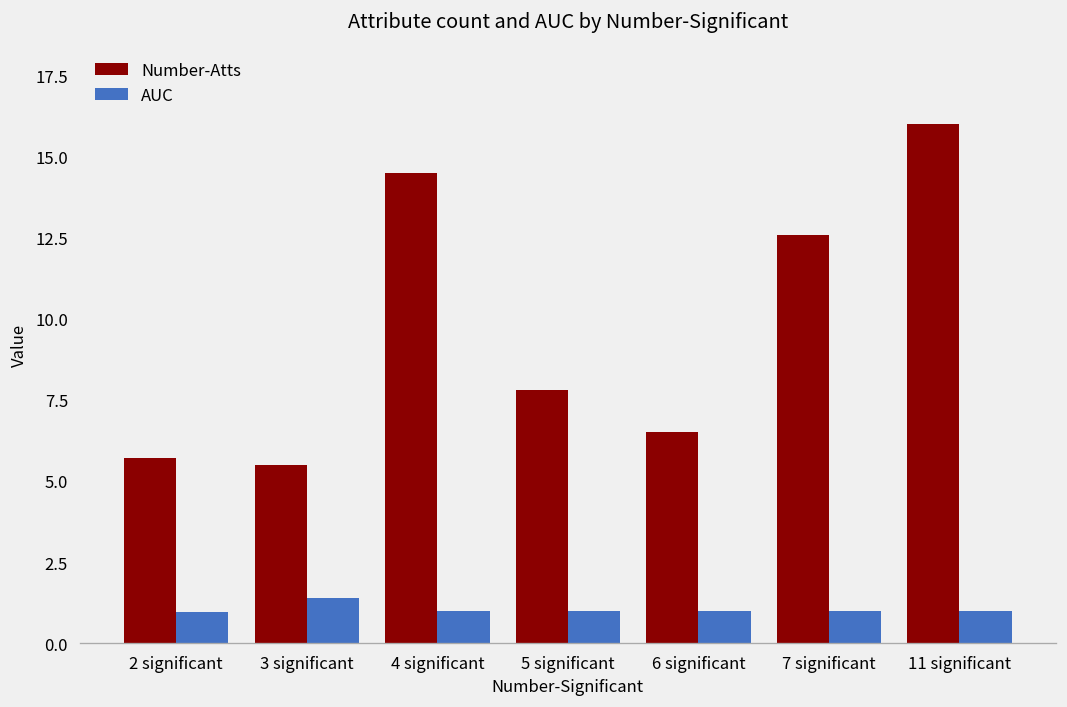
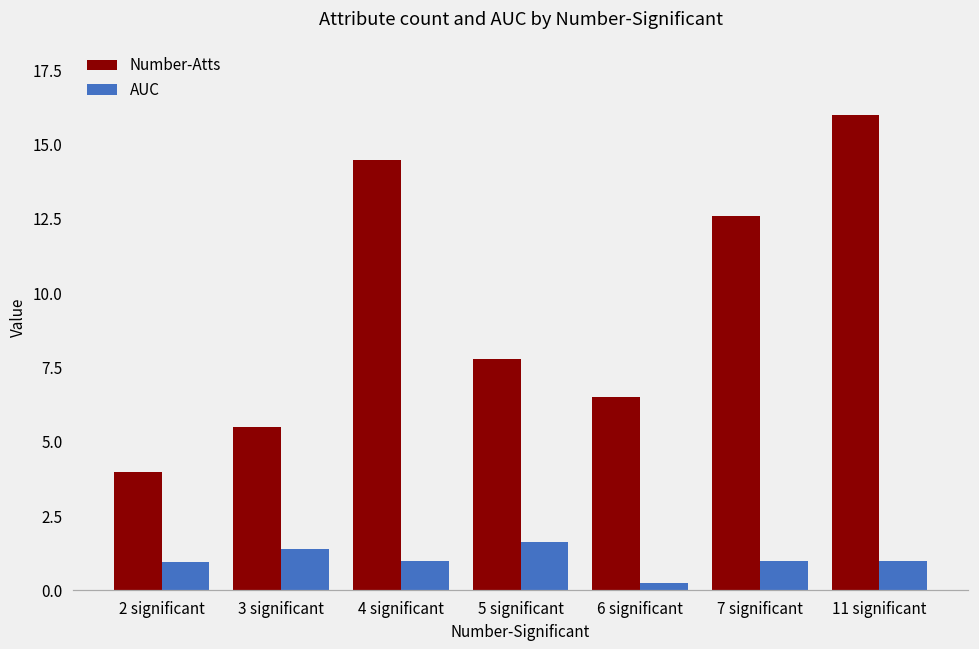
  {
    "Number-Atts": {
-     "2 significant": 5.7,
+     "2 significant": 4.0,
      "3 significant": 5.5,
      "4 significant": 14.5,
      "5 significant": 7.8,
      "6 significant": 6.5,
      "7 significant": 12.6,
      "11 significant": 16.0
    },
    "AUC": {
      "2 significant": 1.0,
      "3 significant": 1.4,
      "4 significant": 1.0,
-     "5 significant": 1.0,
-     "6 significant": 1.0,
+     "5 significant": 1.6,
+     "6 significant": 0.2,
      "7 significant": 1.0,
      "11 significant": 1.0
    }
  }
